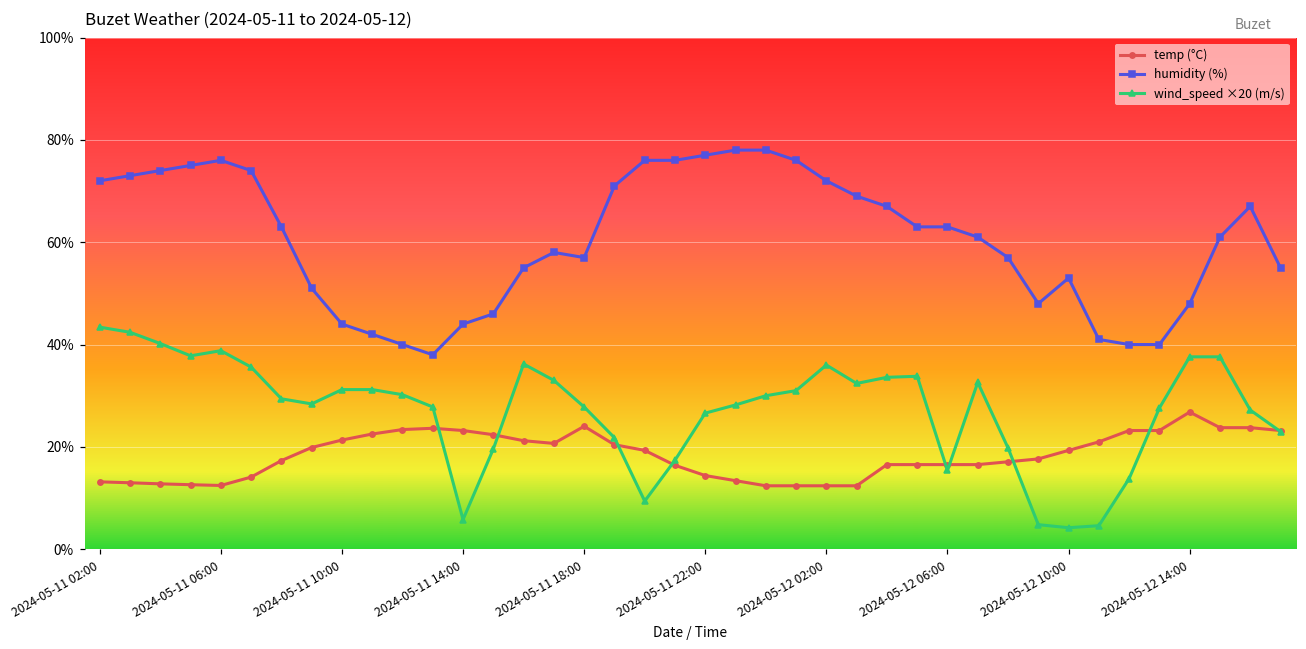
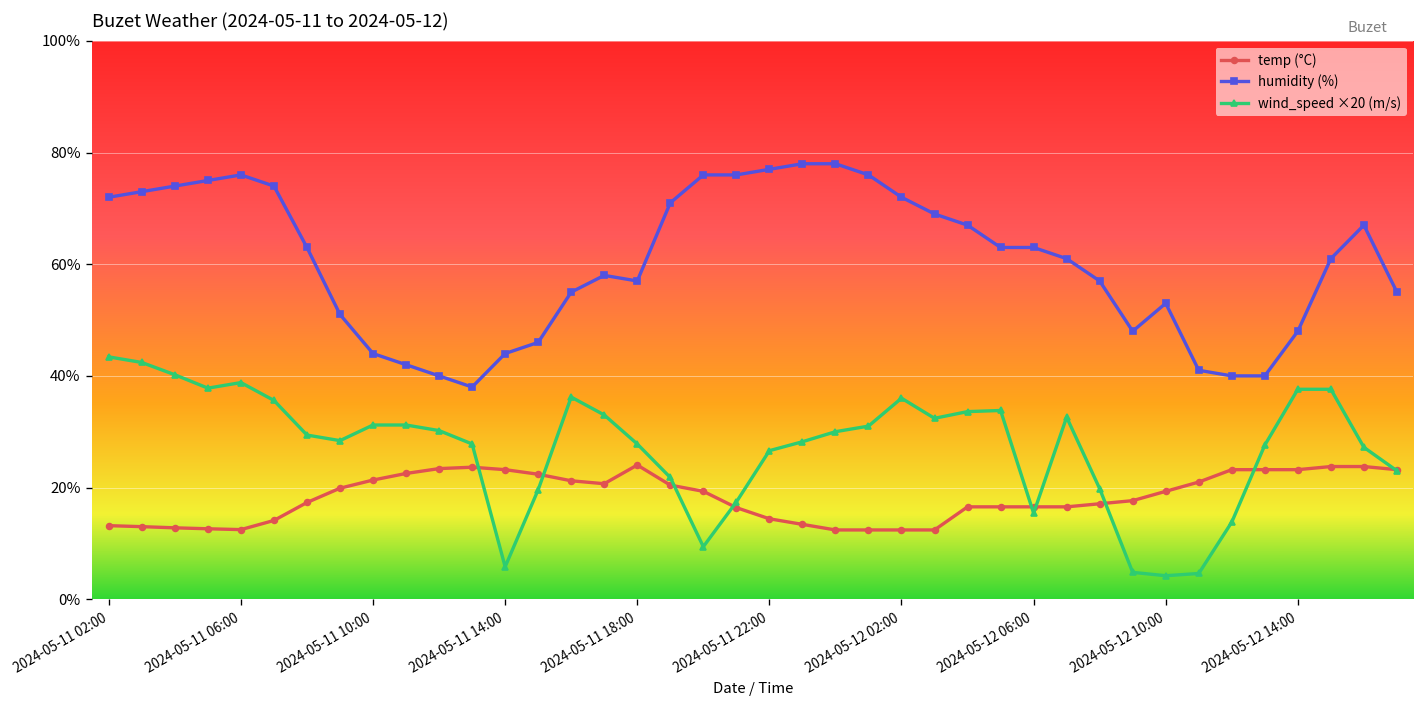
  {
    "temp (°C)": {
      "2024-05-11 02:00": "13%",
      "2024-05-11 06:00": "12%",
      "2024-05-11 10:00": "21%",
      "2024-05-11 14:00": "23%",
      "2024-05-11 18:00": "24%",
      "2024-05-11 22:00": "14%",
      "2024-05-12 02:00": "12%",
      "2024-05-12 06:00": "17%",
      "2024-05-12 10:00": "19%",
-     "2024-05-12 14:00": "27%"
+     "2024-05-12 14:00": "23%"
    },
    "humidity (%)": {
      "2024-05-11 02:00": "72%",
      "2024-05-11 06:00": "76%",
      "2024-05-11 10:00": "44%",
      "2024-05-11 14:00": "44%",
      "2024-05-11 18:00": "57%",
      "2024-05-11 22:00": "77%",
      "2024-05-12 02:00": "72%",
      "2024-05-12 06:00": "63%",
      "2024-05-12 10:00": "53%",
      "2024-05-12 14:00": "48%"
    },
    "wind_speed ×20 (m/s)": {
      "2024-05-11 02:00": "43%",
      "2024-05-11 06:00": "39%",
      "2024-05-11 10:00": "31%",
      "2024-05-11 14:00": "6%",
      "2024-05-11 18:00": "28%",
      "2024-05-11 22:00": "27%",
      "2024-05-12 02:00": "36%",
      "2024-05-12 06:00": "15%",
      "2024-05-12 10:00": "4%",
      "2024-05-12 14:00": "38%"
    }
  }
